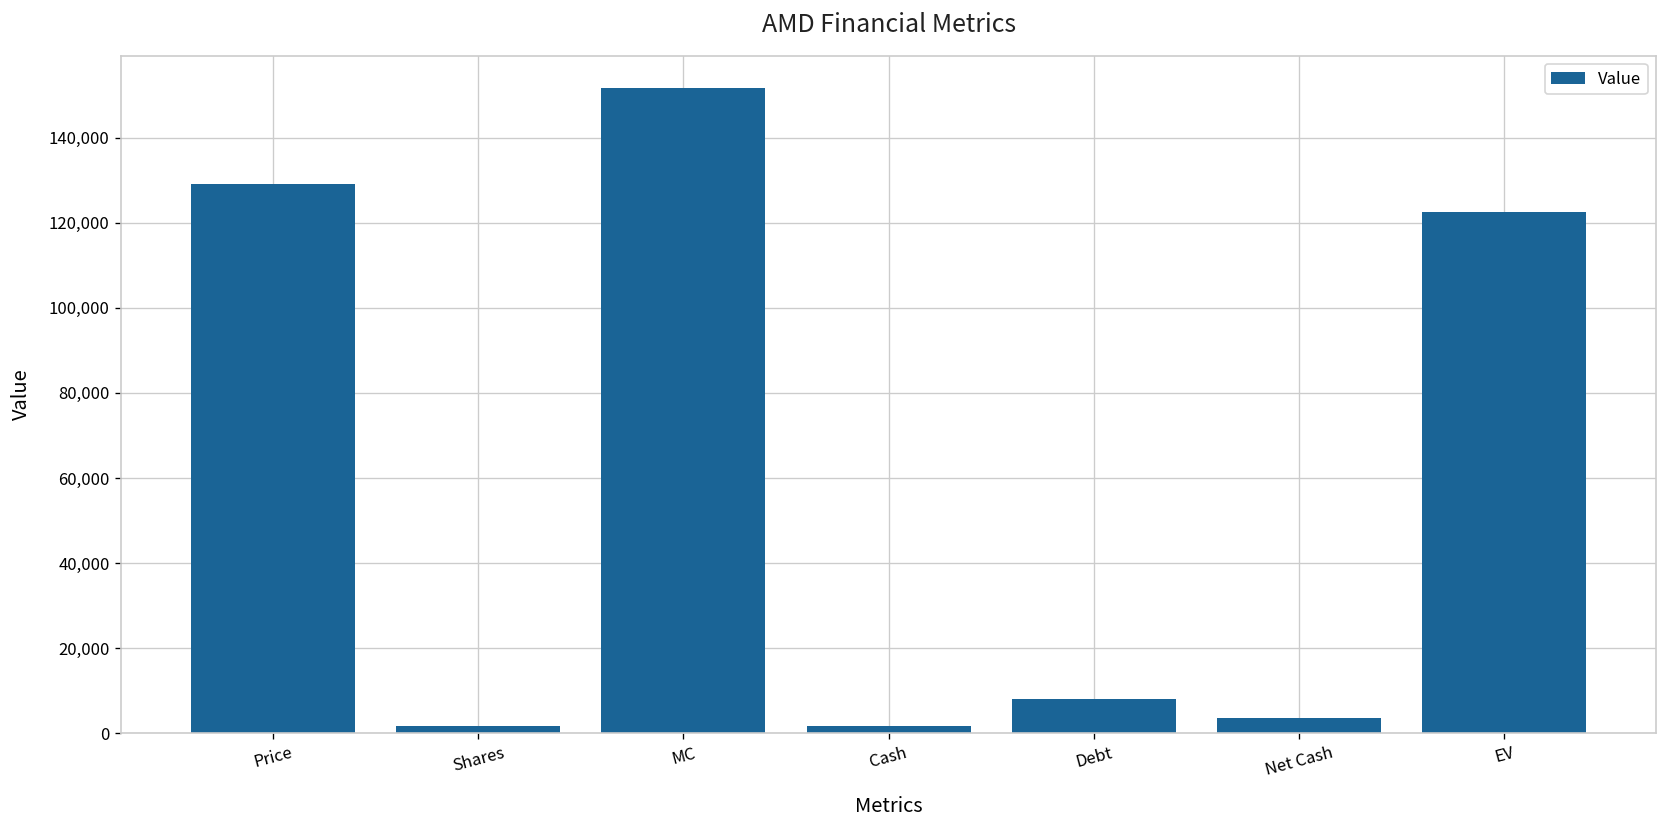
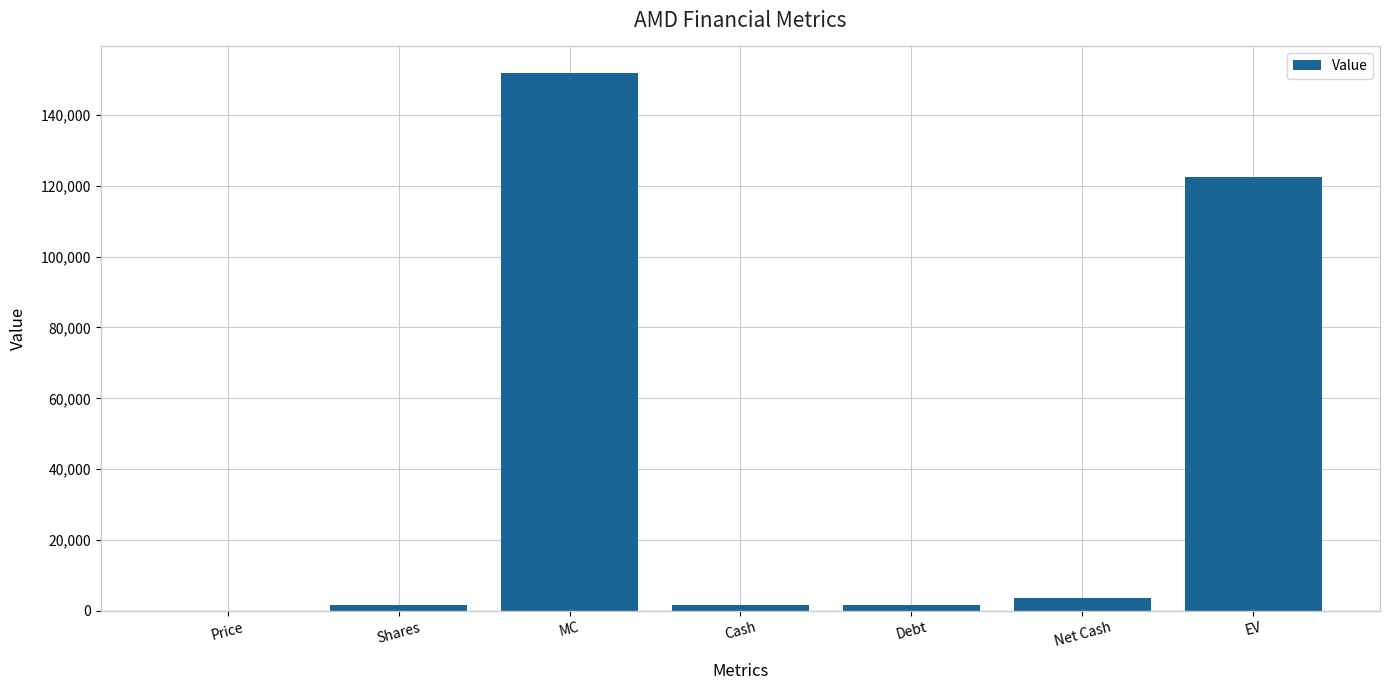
  {
-   "Price": "129,000",
+   "Price": "0",
    "Shares": "2,000",
    "MC": "152,000",
    "Cash": "2,000",
-   "Debt": "8,000",
+   "Debt": "2,000",
    "Net Cash": "4,000",
    "EV": "123,000"
  }
